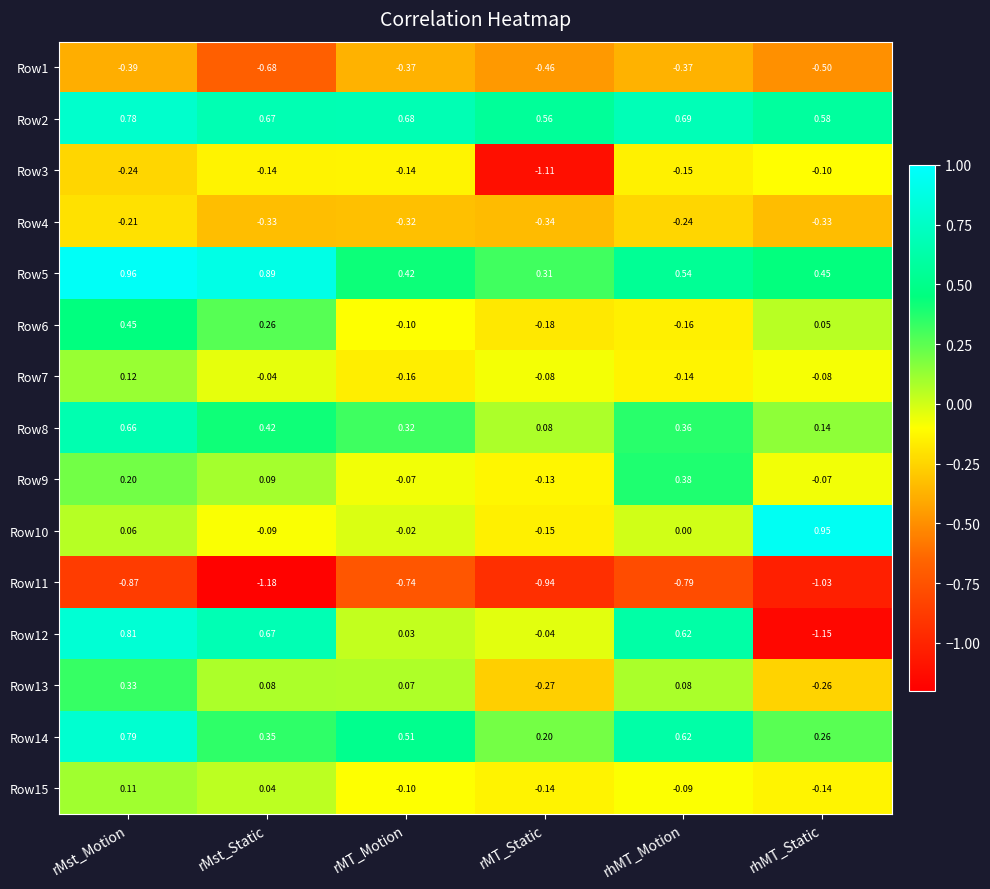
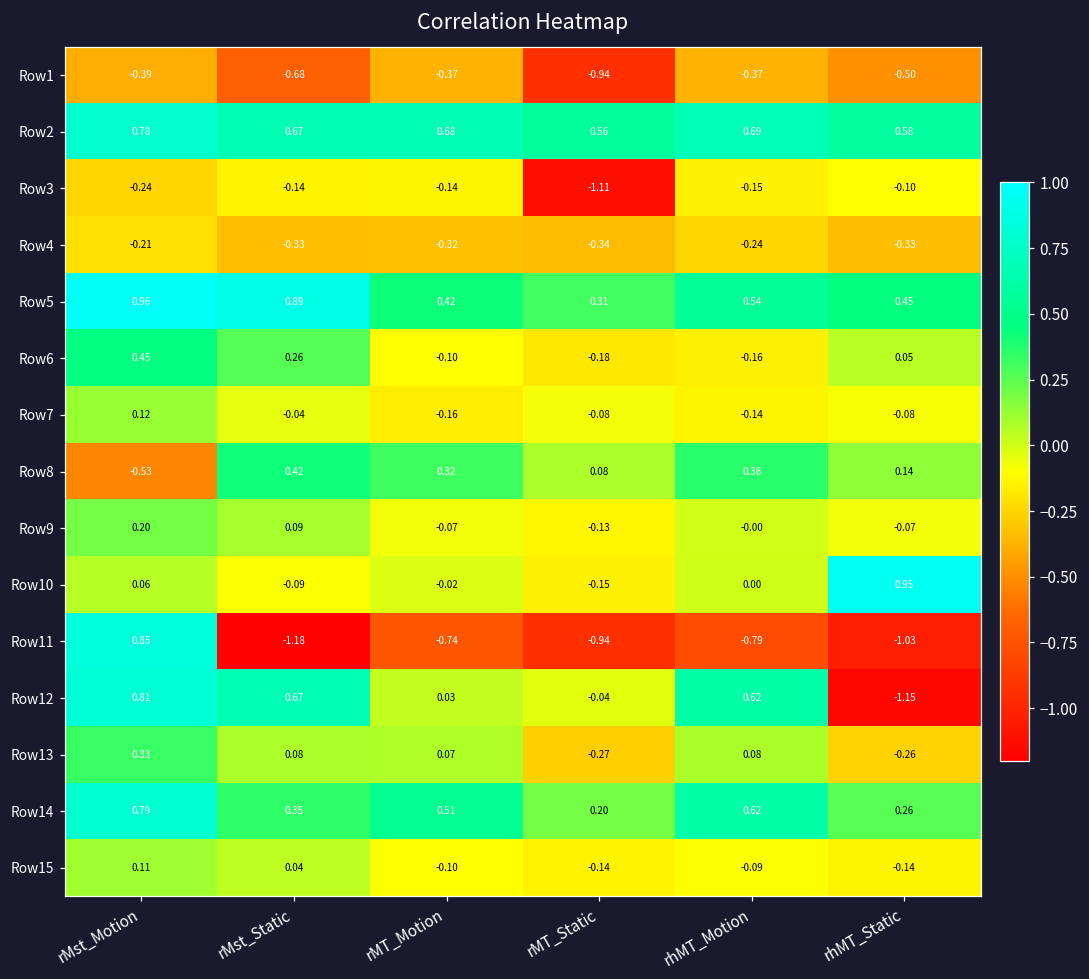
  {
    "Row1": {
      "rMst_Motion": -0.39,
      "rMst_Static": -0.68,
      "rMT_Motion": -0.37,
-     "rMT_Static": -0.46,
+     "rMT_Static": -0.94,
      "rhMT_Motion": -0.37,
      "rhMT_Static": -0.50
    },
    "Row2": {
      "rMst_Motion": 0.78,
      "rMst_Static": 0.67,
      "rMT_Motion": 0.68,
      "rMT_Static": 0.56,
      "rhMT_Motion": 0.69,
      "rhMT_Static": 0.58
    },
    "Row3": {
      "rMst_Motion": -0.24,
      "rMst_Static": -0.14,
      "rMT_Motion": -0.14,
      "rMT_Static": -1.11,
      "rhMT_Motion": -0.15,
      "rhMT_Static": -0.10
    },
    "Row4": {
      "rMst_Motion": -0.21,
      "rMst_Static": -0.33,
      "rMT_Motion": -0.32,
      "rMT_Static": -0.34,
      "rhMT_Motion": -0.24,
      "rhMT_Static": -0.33
    },
    "Row5": {
      "rMst_Motion": 0.96,
      "rMst_Static": 0.89,
      "rMT_Motion": 0.42,
      "rMT_Static": 0.31,
      "rhMT_Motion": 0.54,
      "rhMT_Static": 0.45
    },
    "Row6": {
      "rMst_Motion": 0.45,
      "rMst_Static": 0.26,
      "rMT_Motion": -0.10,
      "rMT_Static": -0.18,
      "rhMT_Motion": -0.16,
      "rhMT_Static": 0.05
    },
    "Row7": {
      "rMst_Motion": 0.12,
      "rMst_Static": -0.04,
      "rMT_Motion": -0.16,
      "rMT_Static": -0.08,
      "rhMT_Motion": -0.14,
      "rhMT_Static": -0.08
    },
    "Row8": {
-     "rMst_Motion": 0.66,
+     "rMst_Motion": -0.53,
      "rMst_Static": 0.42,
      "rMT_Motion": 0.32,
      "rMT_Static": 0.08,
      "rhMT_Motion": 0.36,
      "rhMT_Static": 0.14
    },
    "Row9": {
      "rMst_Motion": 0.20,
      "rMst_Static": 0.09,
      "rMT_Motion": -0.07,
      "rMT_Static": -0.13,
-     "rhMT_Motion": 0.38,
+     "rhMT_Motion": -0.00,
      "rhMT_Static": -0.07
    },
    "Row10": {
      "rMst_Motion": 0.06,
      "rMst_Static": -0.09,
      "rMT_Motion": -0.02,
      "rMT_Static": -0.15,
      "rhMT_Motion": 0.00,
      "rhMT_Static": 0.95
    },
    "Row11": {
-     "rMst_Motion": -0.87,
+     "rMst_Motion": 0.85,
      "rMst_Static": -1.18,
      "rMT_Motion": -0.74,
      "rMT_Static": -0.94,
      "rhMT_Motion": -0.79,
      "rhMT_Static": -1.03
    },
    "Row12": {
      "rMst_Motion": 0.81,
      "rMst_Static": 0.67,
      "rMT_Motion": 0.03,
      "rMT_Static": -0.04,
      "rhMT_Motion": 0.62,
      "rhMT_Static": -1.15
    },
    "Row13": {
      "rMst_Motion": 0.33,
      "rMst_Static": 0.08,
      "rMT_Motion": 0.07,
      "rMT_Static": -0.27,
      "rhMT_Motion": 0.08,
      "rhMT_Static": -0.26
    },
    "Row14": {
      "rMst_Motion": 0.79,
      "rMst_Static": 0.35,
      "rMT_Motion": 0.51,
      "rMT_Static": 0.20,
      "rhMT_Motion": 0.62,
      "rhMT_Static": 0.26
    },
    "Row15": {
      "rMst_Motion": 0.11,
      "rMst_Static": 0.04,
      "rMT_Motion": -0.10,
      "rMT_Static": -0.14,
      "rhMT_Motion": -0.09,
      "rhMT_Static": -0.14
    }
  }
